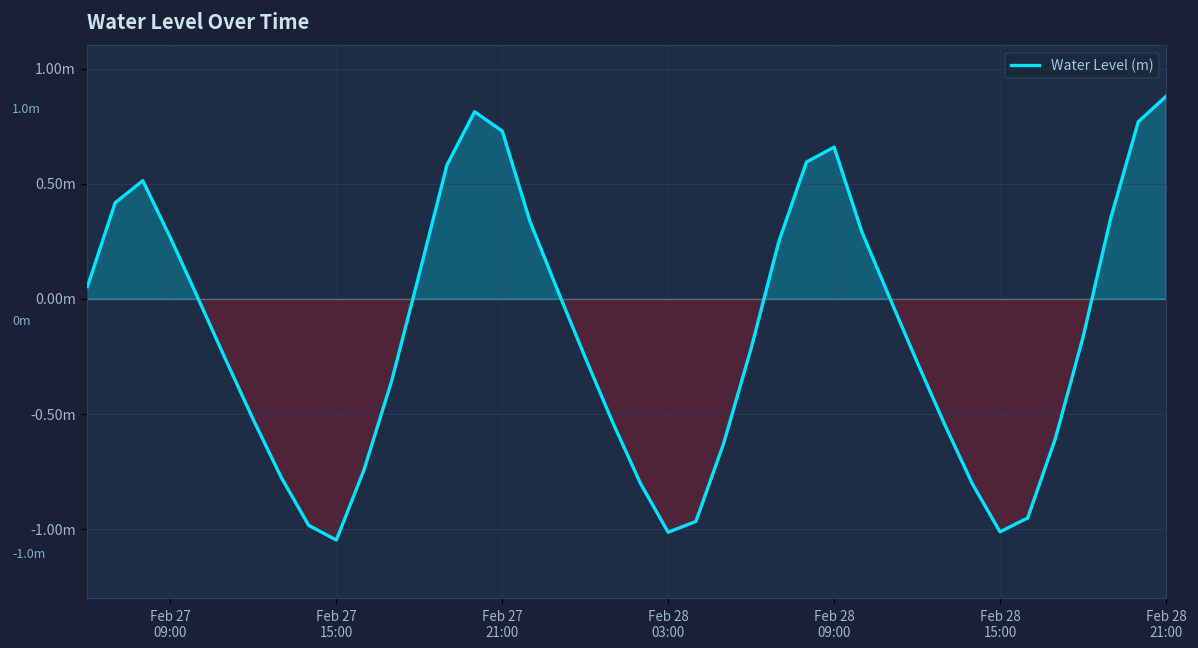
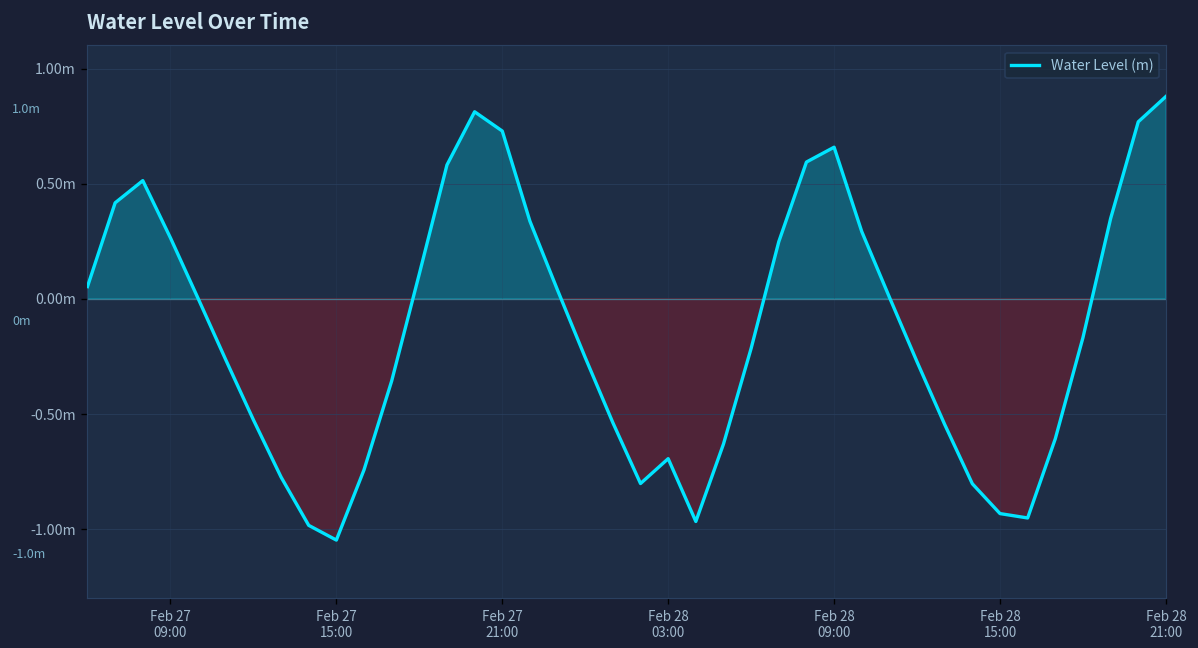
  {
    "Feb 27 09:00": "0.26m",
    "Feb 27 15:00": "-1.05m",
    "Feb 27 21:00": "0.73m",
-   "Feb 28 03:00": "-1.01m",
+   "Feb 28 03:00": "-0.69m",
    "Feb 28 09:00": "0.66m",
-   "Feb 28 15:00": "-1.01m",
+   "Feb 28 15:00": "-0.93m",
    "Feb 28 21:00": "0.88m"
  }
